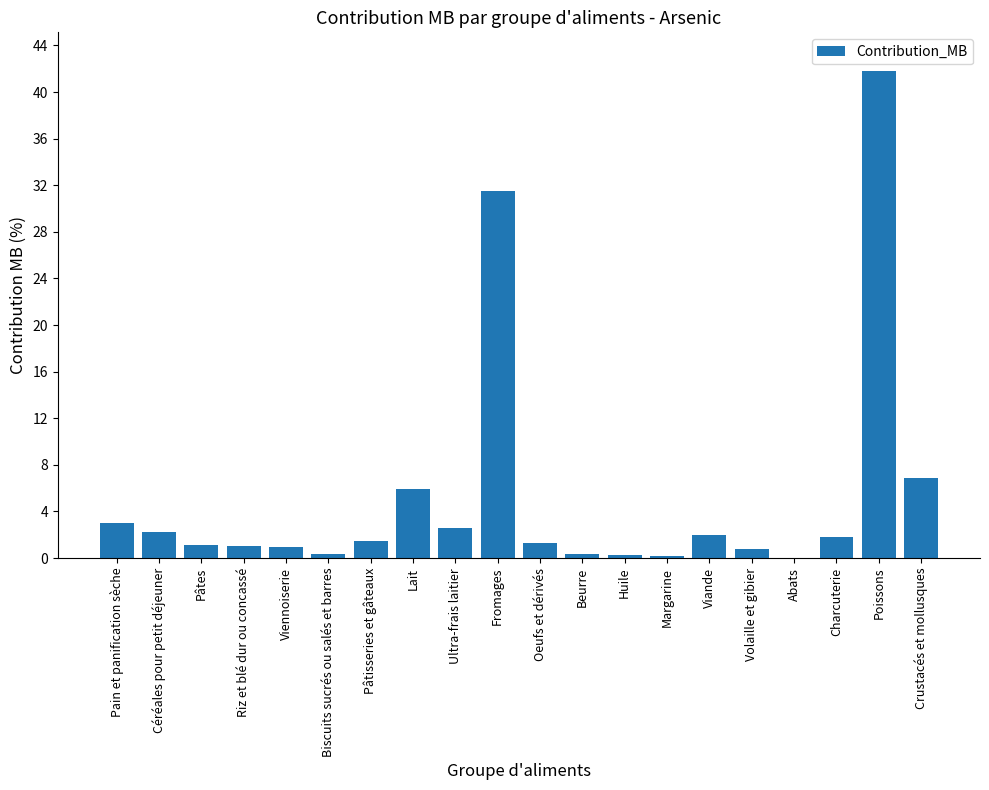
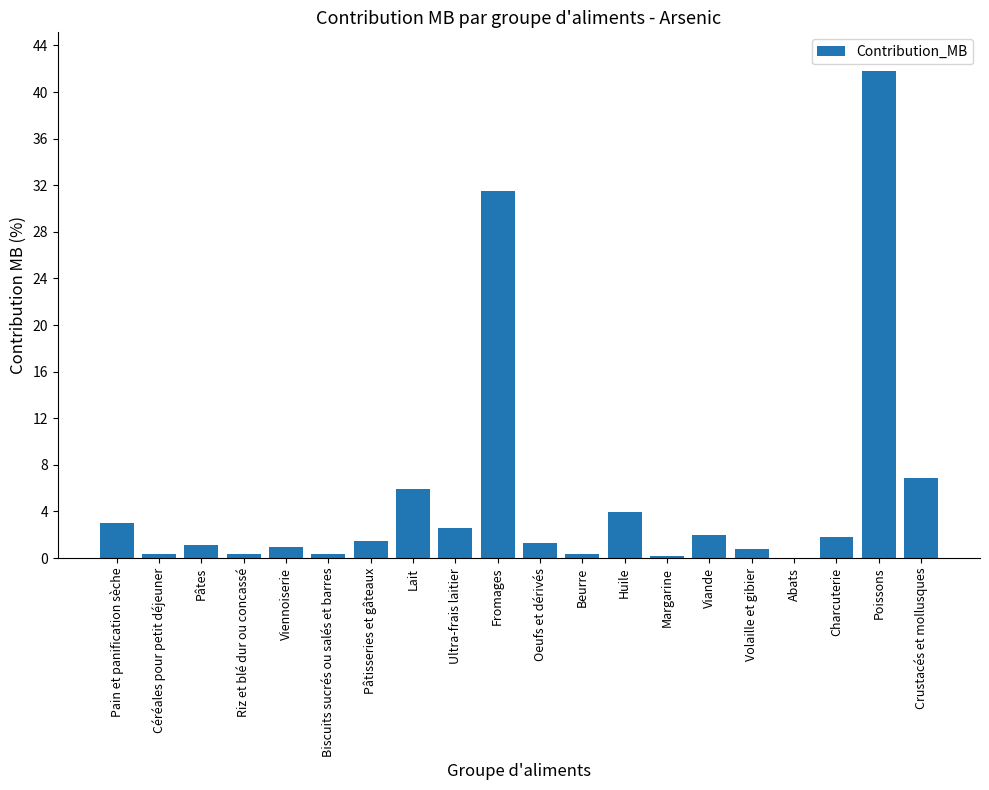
  {
    "Pain et panification sèche": 3.0,
-   "Céréales pour petit déjeuner": 2.3,
+   "Céréales pour petit déjeuner": 0.4,
    "Pâtes": 1.1,
-   "Riz et blé dur ou concassé": 1.1,
+   "Riz et blé dur ou concassé": 0.4,
    "Viennoiserie": 1.0,
    "Biscuits sucrés ou salés et barres": 0.4,
    "Pâtisseries et gâteaux": 1.4,
    "Lait": 5.9,
    "Ultra-frais laitier": 2.6,
    "Fromages": 31.5,
    "Oeufs et dérivés": 1.3,
    "Beurre": 0.3,
-   "Huile": 0.3,
+   "Huile": 3.9,
    "Viande": 2.0,
    "Volaille et gibier": 0.8,
    "Charcuterie": 1.8,
    "Poissons": 41.8,
    "Crustacés et mollusques": 6.9
  }
